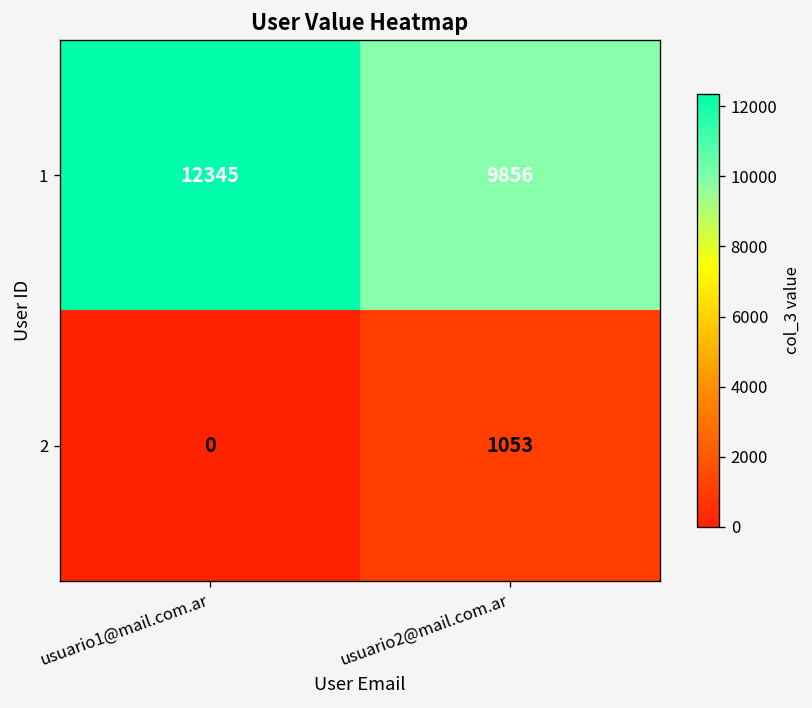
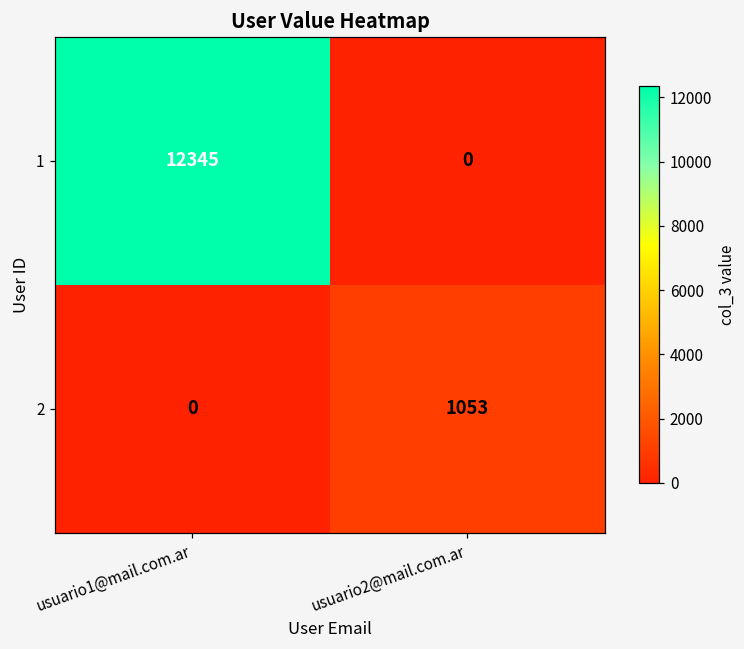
  {
    "1": {
      "usuario1@mail.com.ar": 12345,
-     "usuario2@mail.com.ar": 9856
+     "usuario2@mail.com.ar": 0
    },
    "2": {
      "usuario1@mail.com.ar": 0,
      "usuario2@mail.com.ar": 1053
    }
  }
